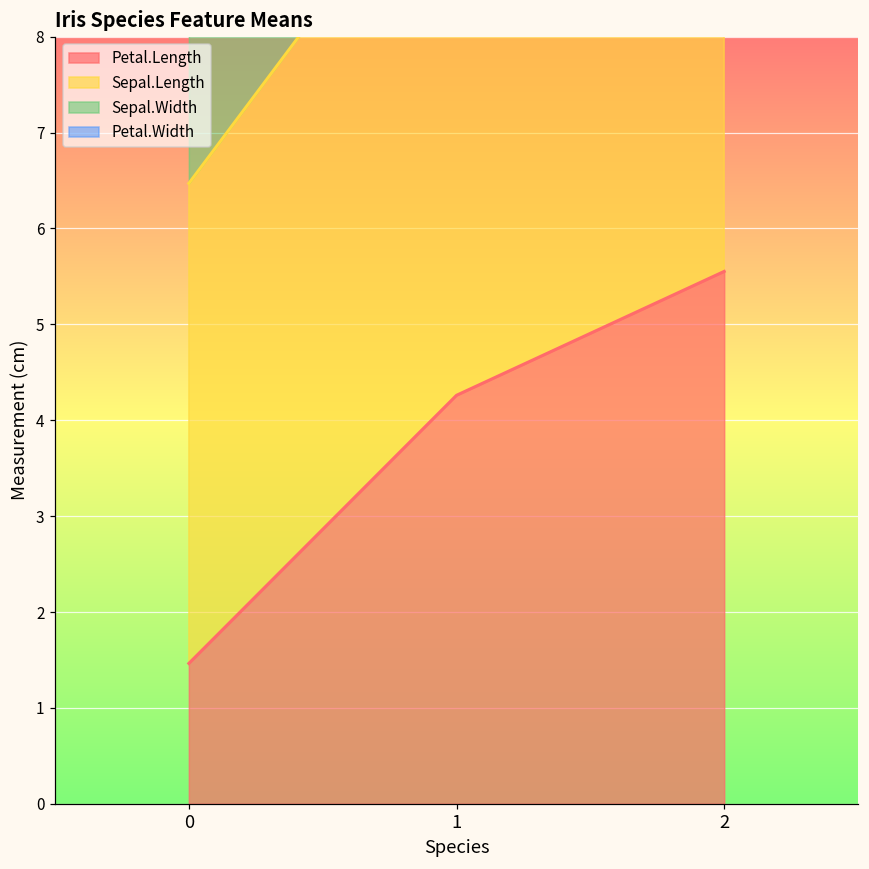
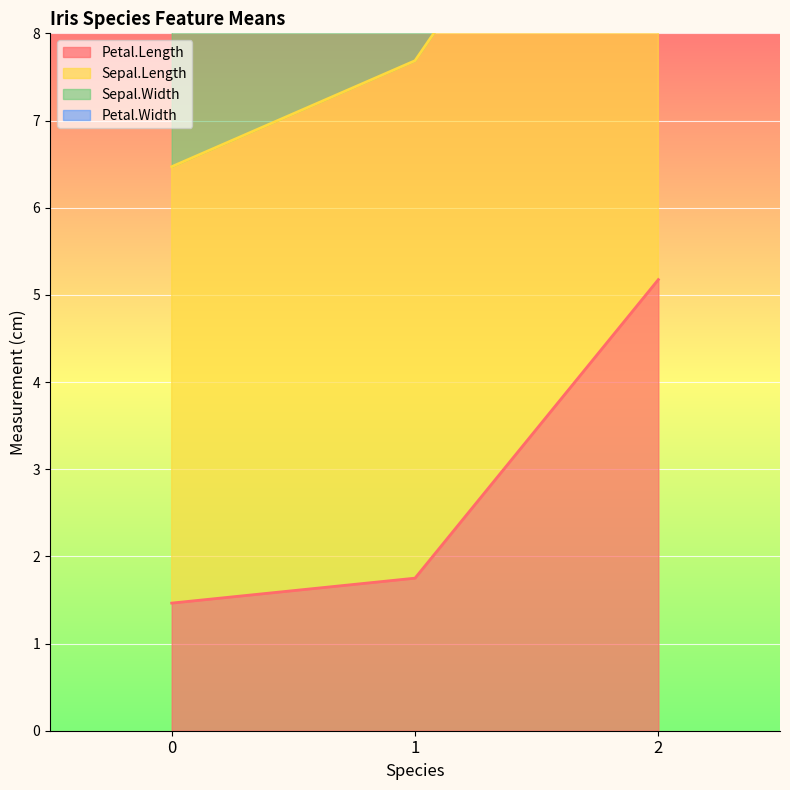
  {
    "Petal.Length": {
      "0": 1.5,
-     "1": 4.3,
-     "2": 5.6
+     "1": 1.8,
+     "2": 5.2
    },
    "Sepal.Length": {
      "0": 5.0
    }
  }
